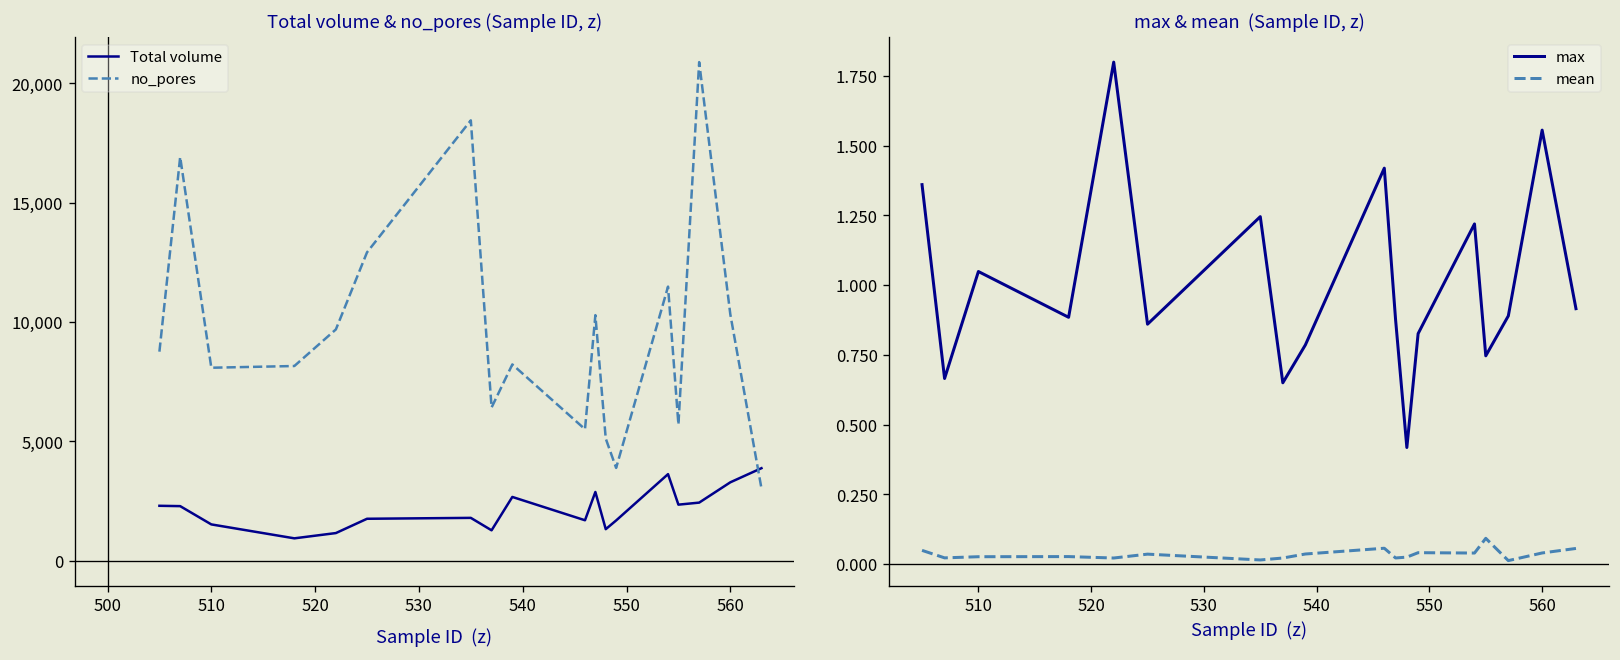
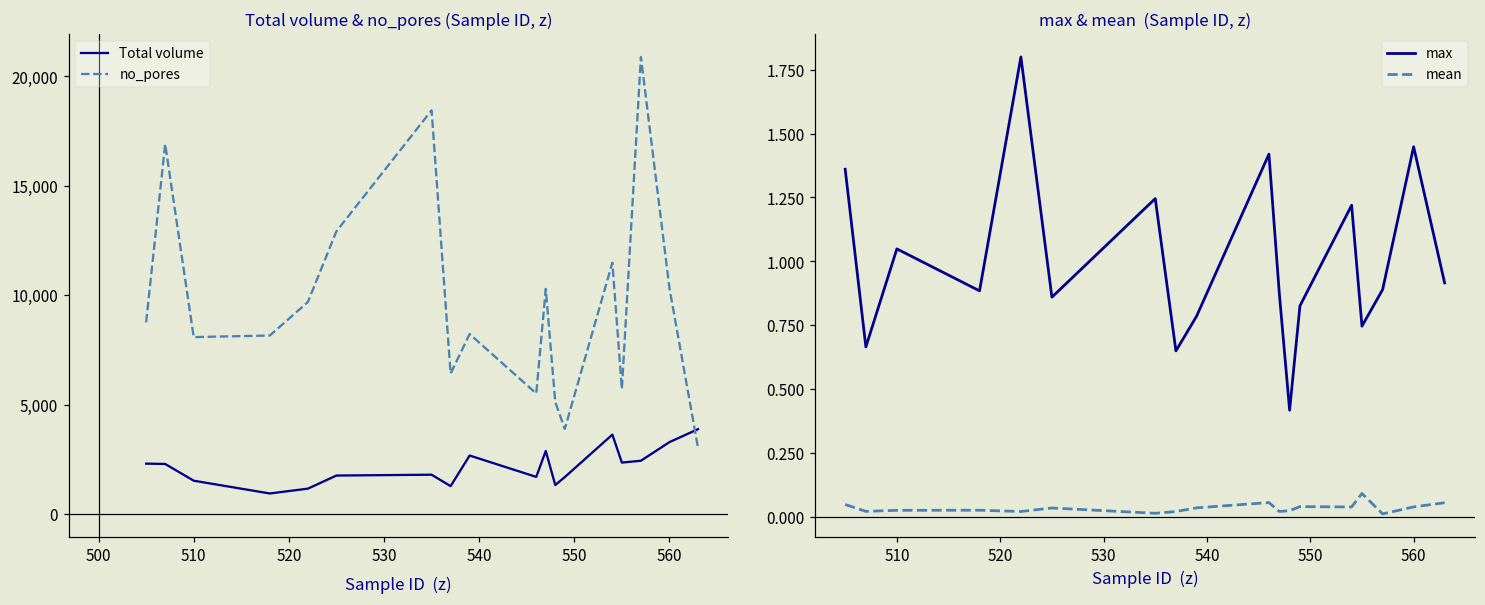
  {
    "Total volume & no_pores (Sample ID, z)": {
      "Total volume": {
        "510": "1,500",
        "560": "3,300"
      },
      "no_pores": {
        "510": "8,100",
        "560": "10,300"
      }
    },
    "max & mean (Sample ID, z)": {
      "max": {
        "510": "1.05",
-       "560": "1.56"
+       "560": "1.45"
      },
      "mean": {
        "510": "0.03",
        "560": "0.04"
      }
    }
  }
